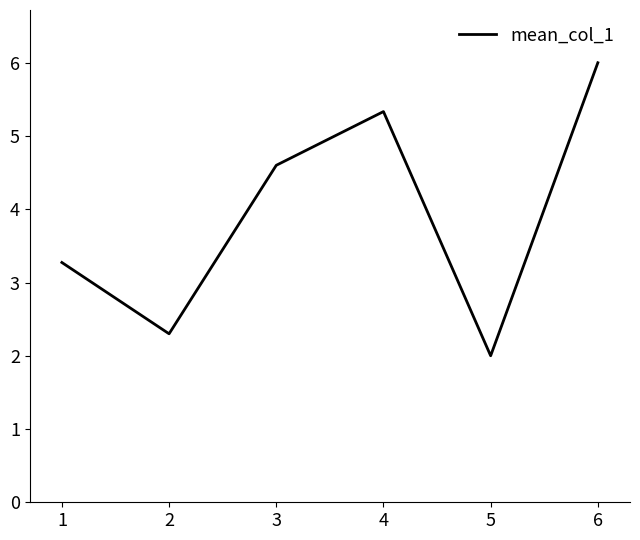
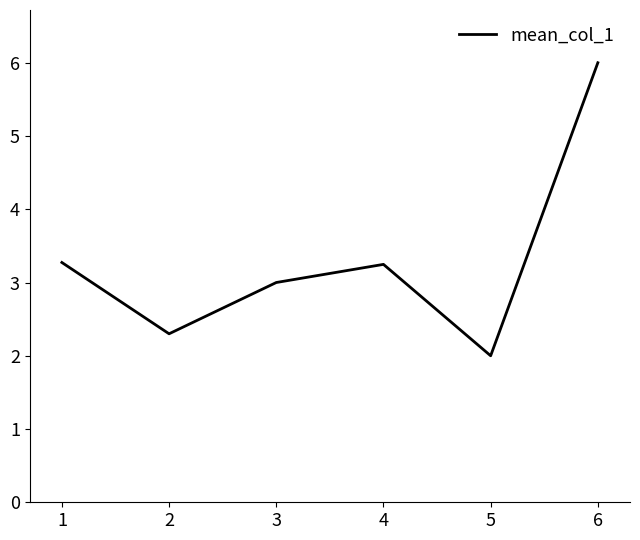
  {
    "1": 3.3,
    "2": 2.3,
-   "3": 4.6,
-   "4": 5.3,
+   "3": 3.0,
+   "4": 3.2,
    "5": 2.0,
    "6": 6.0
  }
